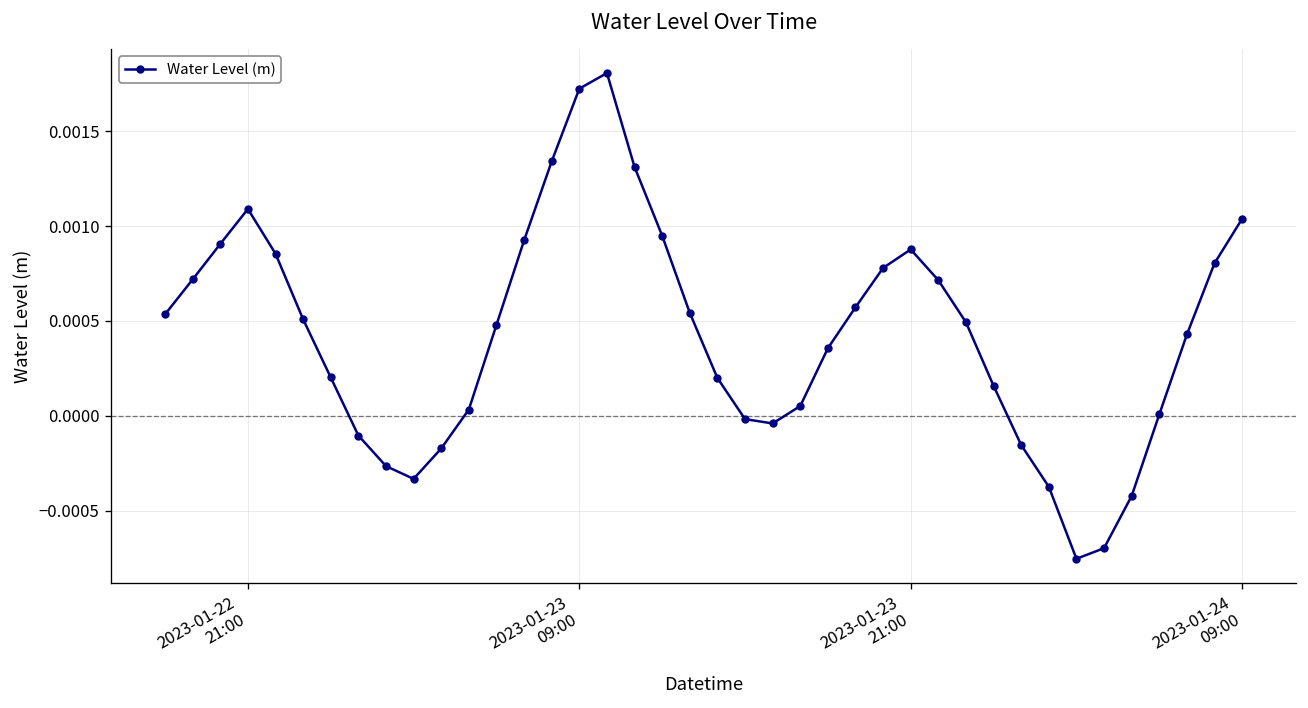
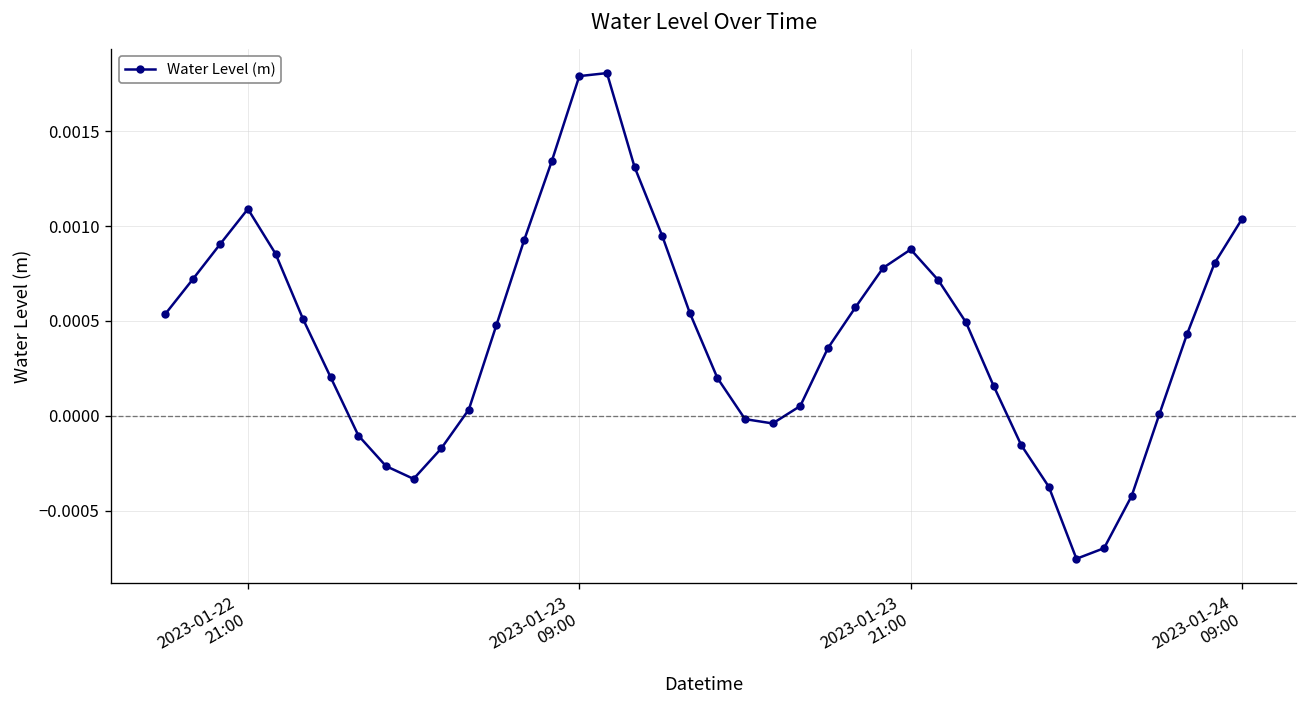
  {
    "2023-01-22 21:00": 0.00109,
-   "2023-01-23 09:00": 0.00172,
+   "2023-01-23 09:00": 0.00179,
    "2023-01-23 21:00": 0.00088,
    "2023-01-24 09:00": 0.00104
  }
